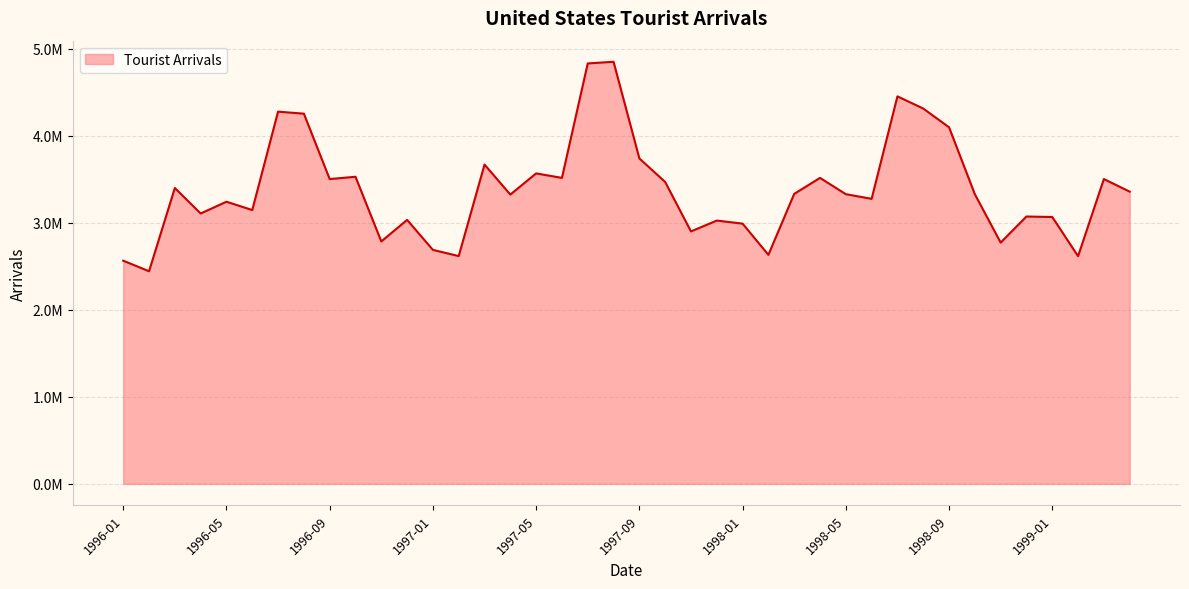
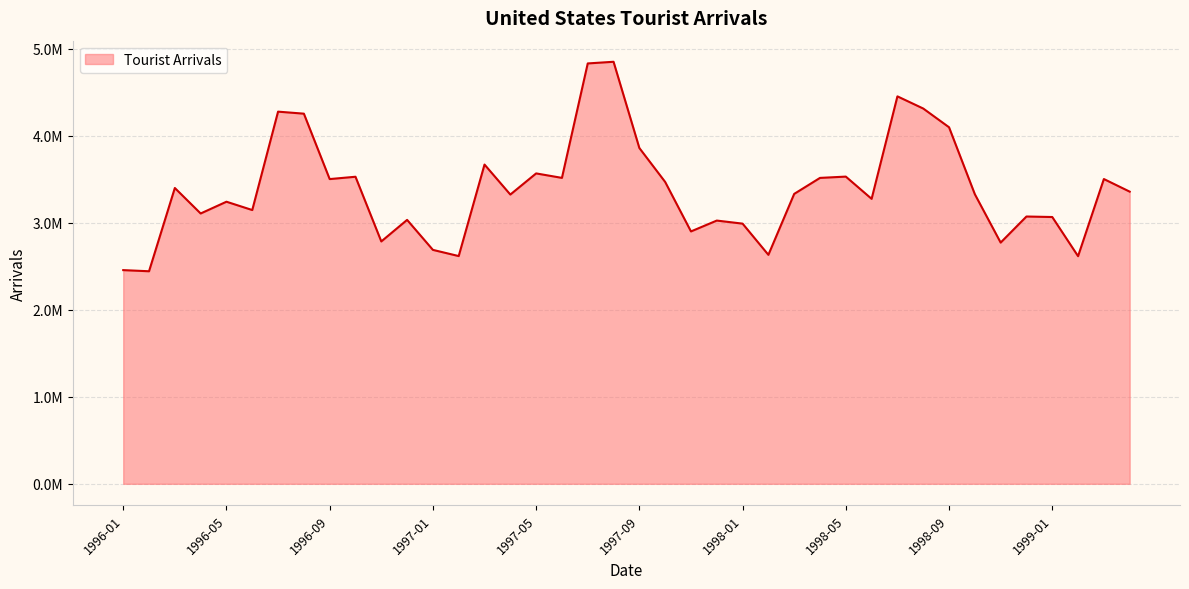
  {
-   "1996-01": 2600000,
+   "1996-01": 2500000,
    "1996-05": 3200000,
    "1996-09": 3500000,
    "1997-01": 2700000,
    "1997-05": 3600000,
-   "1997-09": 3700000,
+   "1997-09": 3900000,
    "1998-01": 3000000,
-   "1998-05": 3300000,
+   "1998-05": 3500000,
    "1998-09": 4100000,
    "1999-01": 3100000
  }
